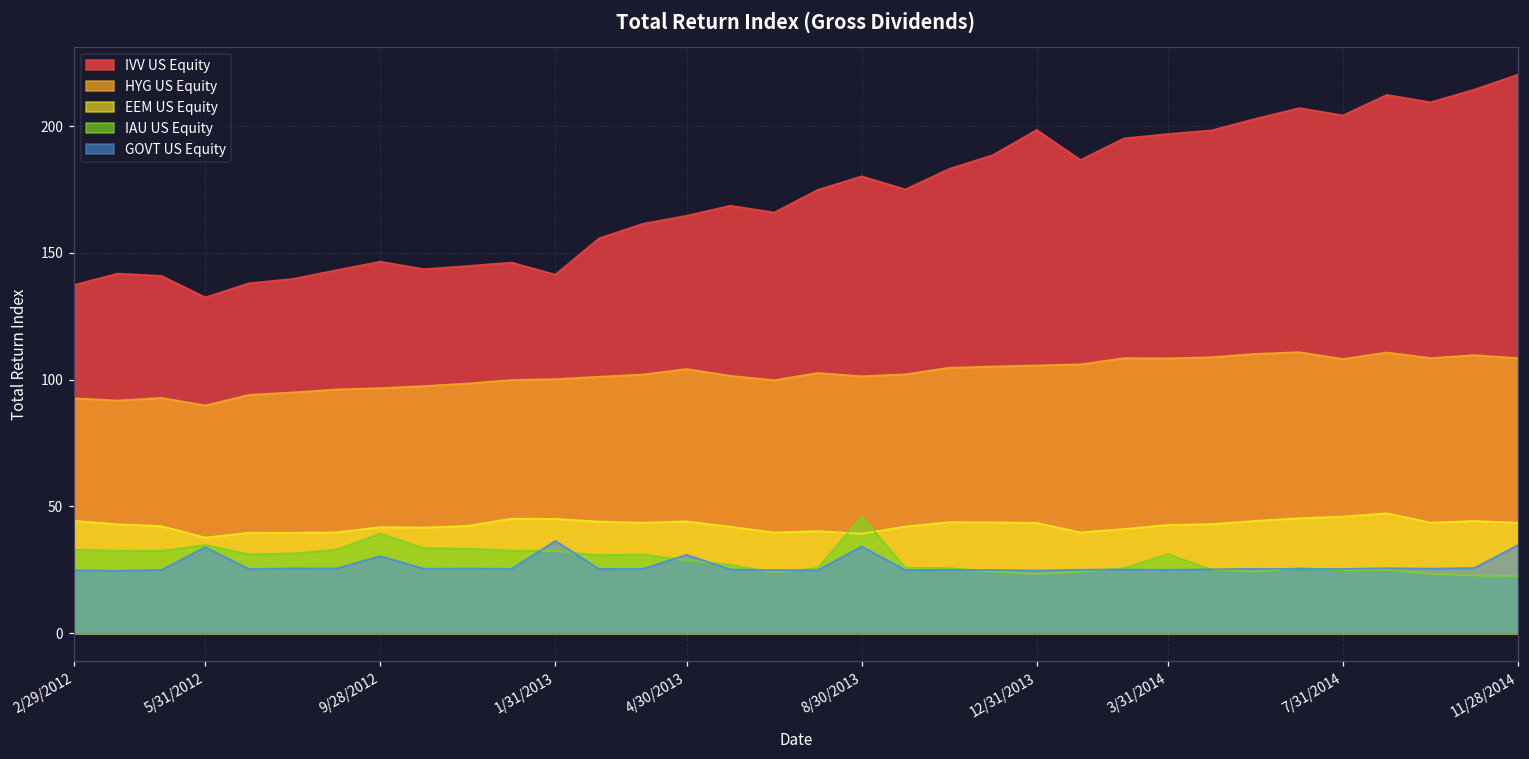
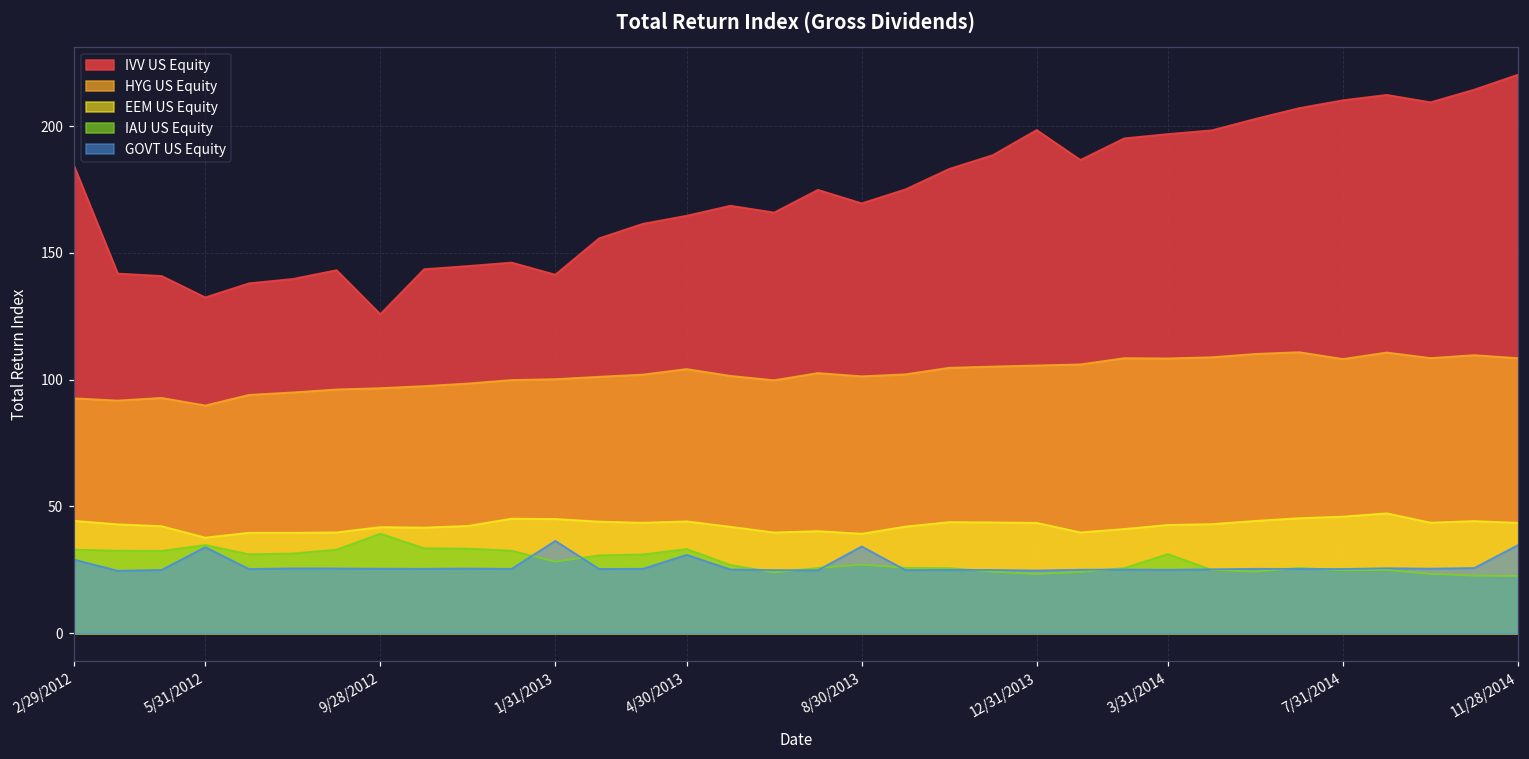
  {
    "IVV US Equity": {
-     "2/29/2012": 137,
+     "2/29/2012": 184,
      "5/31/2012": 132,
-     "9/28/2012": 147,
+     "9/28/2012": 126,
      "1/31/2013": 141,
      "4/30/2013": 165,
-     "8/30/2013": 180,
+     "8/30/2013": 170,
      "12/31/2013": 198,
      "3/31/2014": 197,
-     "7/31/2014": 204,
+     "7/31/2014": 210,
      "11/28/2014": 220
    },
    "IAU US Equity": {
      "2/29/2012": 33,
      "9/28/2012": 39,
-     "1/31/2013": 32,
-     "4/30/2013": 29,
-     "8/30/2013": 46,
+     "1/31/2013": 28,
+     "4/30/2013": 33,
+     "8/30/2013": 27,
      "12/31/2013": 23,
      "3/31/2014": 31,
      "11/28/2014": 23
    },
    "GOVT US Equity": {
-     "2/29/2012": 25,
-     "9/28/2012": 30,
+     "2/29/2012": 29,
+     "9/28/2012": 25,
      "1/31/2013": 36,
      "4/30/2013": 31,
      "8/30/2013": 34,
      "12/31/2013": 25,
      "3/31/2014": 25,
      "11/28/2014": 35
    }
  }
